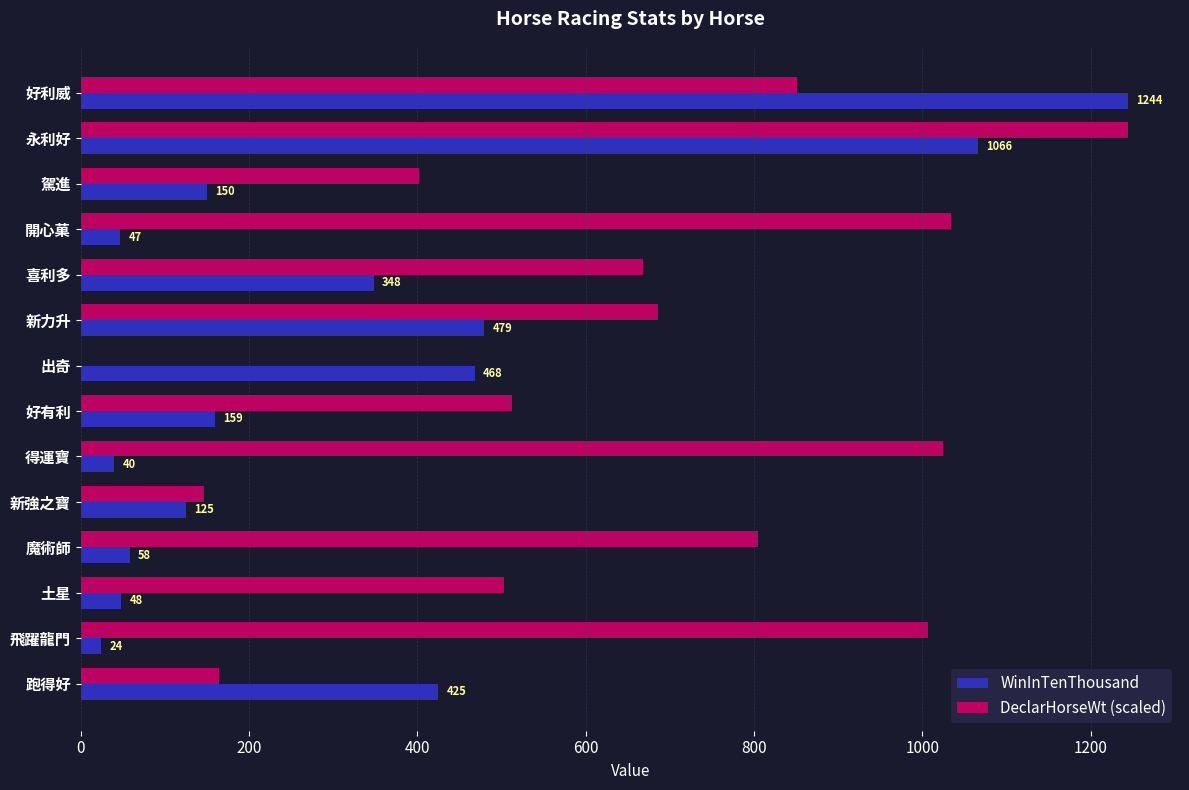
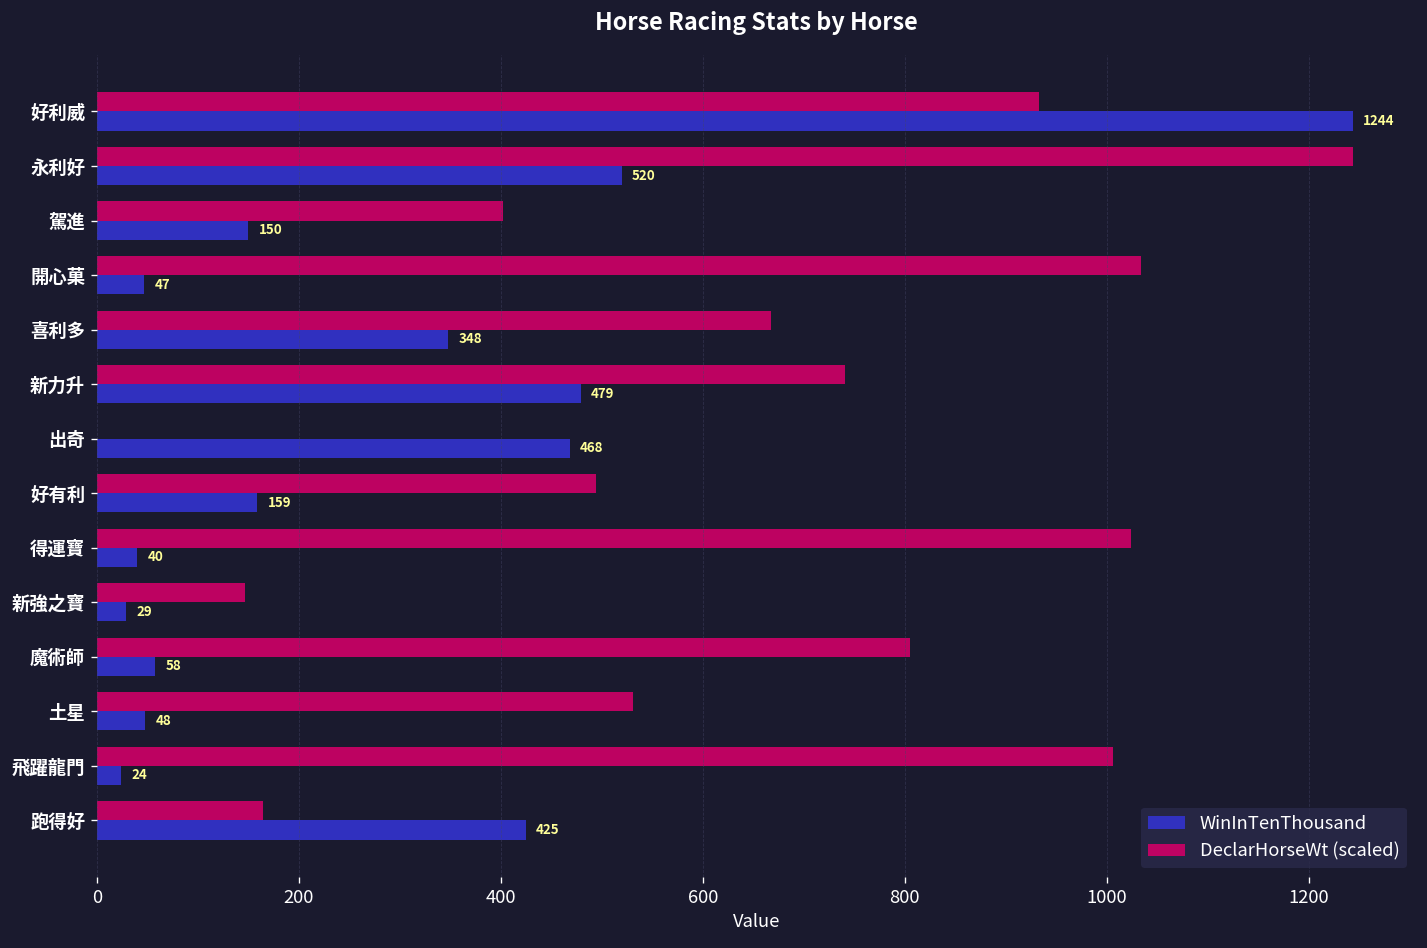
  {
    "WinInTenThousand": {
      "好利威": 1244,
-     "永利好": 1066,
+     "永利好": 520,
      "駕進": 150,
      "開心菓": 47,
      "喜利多": 348,
      "新力升": 479,
      "出奇": 468,
      "好有利": 159,
      "得運寶": 40,
-     "新強之寶": 125,
+     "新強之寶": 29,
      "魔術師": 58,
      "土星": 48,
      "飛躍龍門": 24,
      "跑得好": 425
    },
    "DeclarHorseWt (scaled)": {
-     "好利威": 850,
+     "好利威": 930,
      "駕進": 400,
      "開心菓": 1030,
      "喜利多": 670,
-     "新力升": 690,
+     "新力升": 740,
      "出奇": 0,
-     "好有利": 510,
+     "好有利": 490,
      "得運寶": 1020,
      "新強之寶": 150,
      "魔術師": 800,
-     "土星": 500,
+     "土星": 530,
      "飛躍龍門": 1010,
      "跑得好": 160
    }
  }
